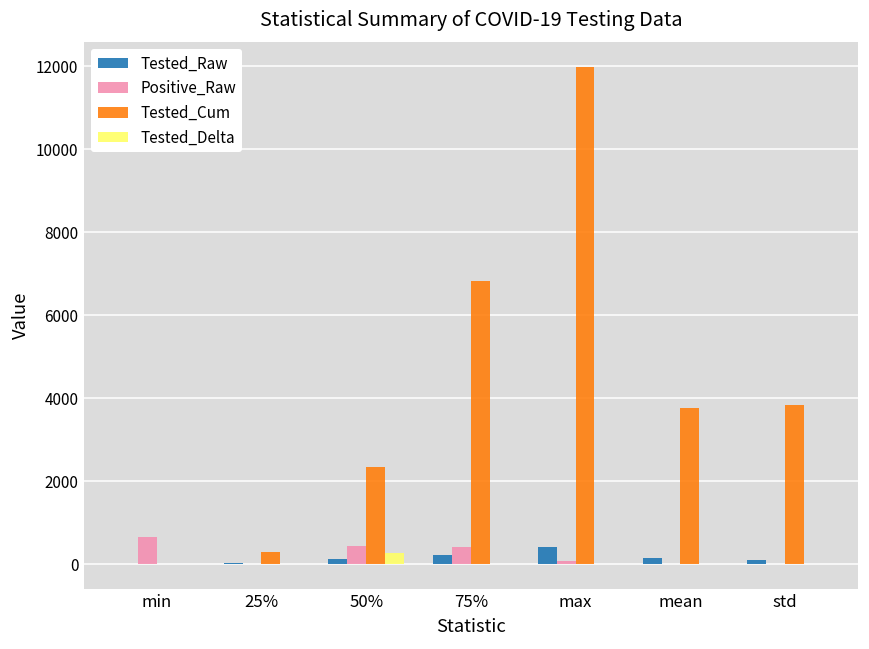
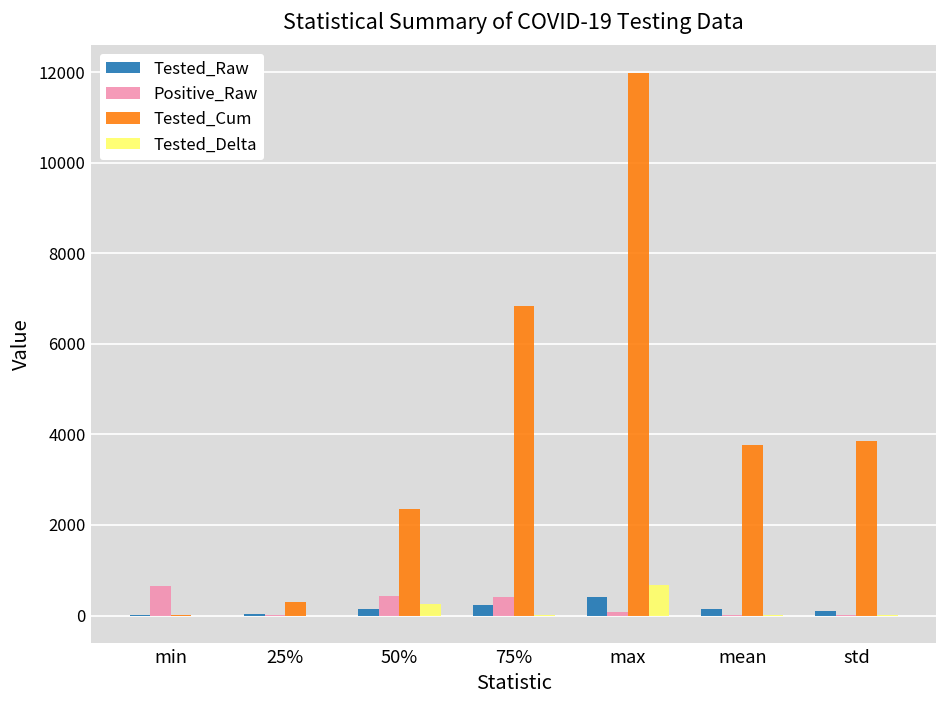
  {
    "Tested_Raw": {
      "50%": 100,
      "75%": 200,
      "max": 400,
      "mean": 100,
      "std": 100
    },
    "Positive_Raw": {
      "min": 600,
      "50%": 400,
      "75%": 400,
      "max": 100
    },
    "Tested_Cum": {
      "25%": 300,
      "50%": 2400,
      "75%": 6800,
      "max": 12000,
      "mean": 3800,
      "std": 3800
    },
    "Tested_Delta": {
      "50%": 300,
-     "max": 0
+     "max": 700
    }
  }
